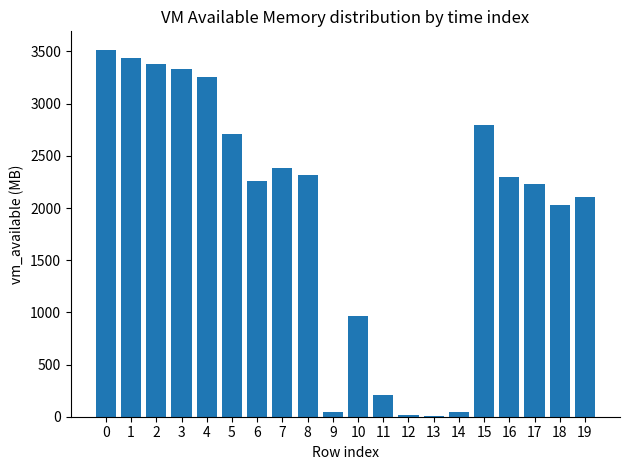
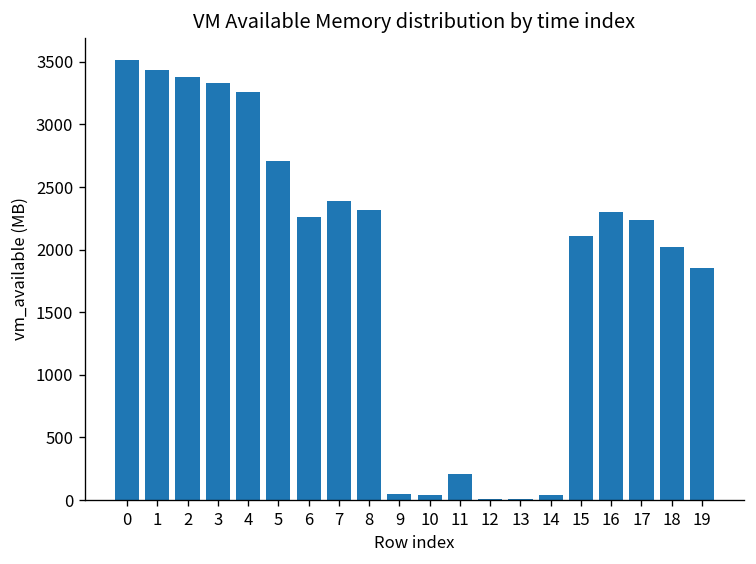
  {
    "0": 3520,
    "1": 3440,
    "2": 3380,
    "3": 3330,
    "4": 3260,
    "5": 2710,
    "6": 2260,
    "7": 2390,
    "8": 2310,
    "9": 50,
-   "10": 970,
+   "10": 40,
    "11": 210,
    "14": 40,
-   "15": 2800,
+   "15": 2110,
    "16": 2300,
    "17": 2230,
    "18": 2020,
-   "19": 2100
+   "19": 1850
  }
